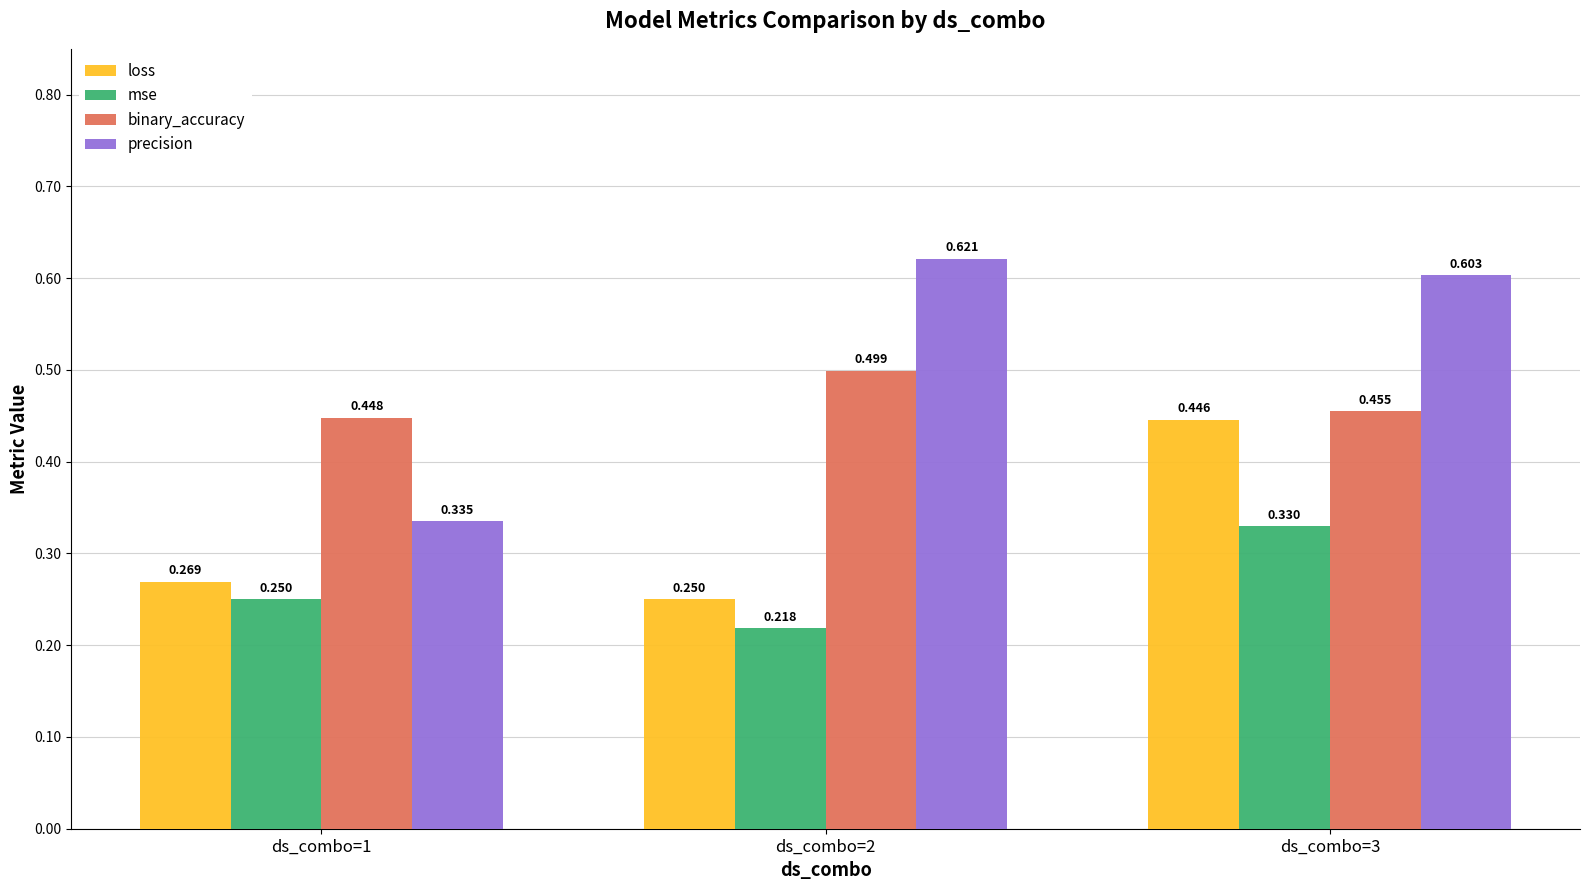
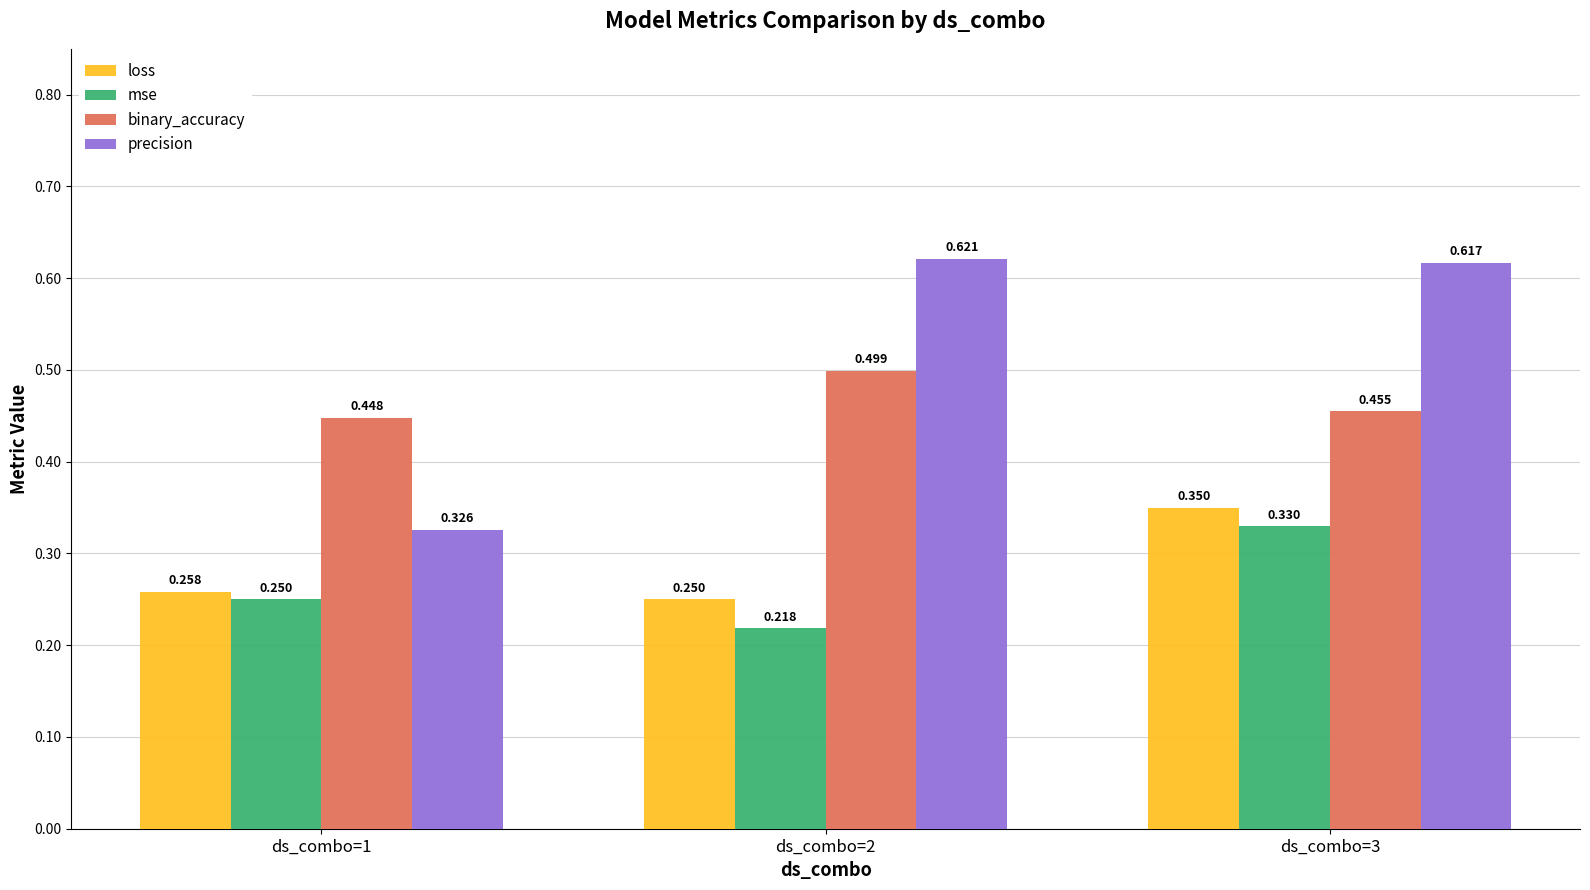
  {
    "loss": {
-     "ds_combo=1": 0.269,
+     "ds_combo=1": 0.258,
      "ds_combo=2": 0.250,
-     "ds_combo=3": 0.446
+     "ds_combo=3": 0.350
    },
    "mse": {
      "ds_combo=1": 0.250,
      "ds_combo=2": 0.218,
      "ds_combo=3": 0.330
    },
    "binary_accuracy": {
      "ds_combo=1": 0.448,
      "ds_combo=2": 0.499,
      "ds_combo=3": 0.455
    },
    "precision": {
-     "ds_combo=1": 0.335,
+     "ds_combo=1": 0.326,
      "ds_combo=2": 0.621,
-     "ds_combo=3": 0.603
+     "ds_combo=3": 0.617
    }
  }
